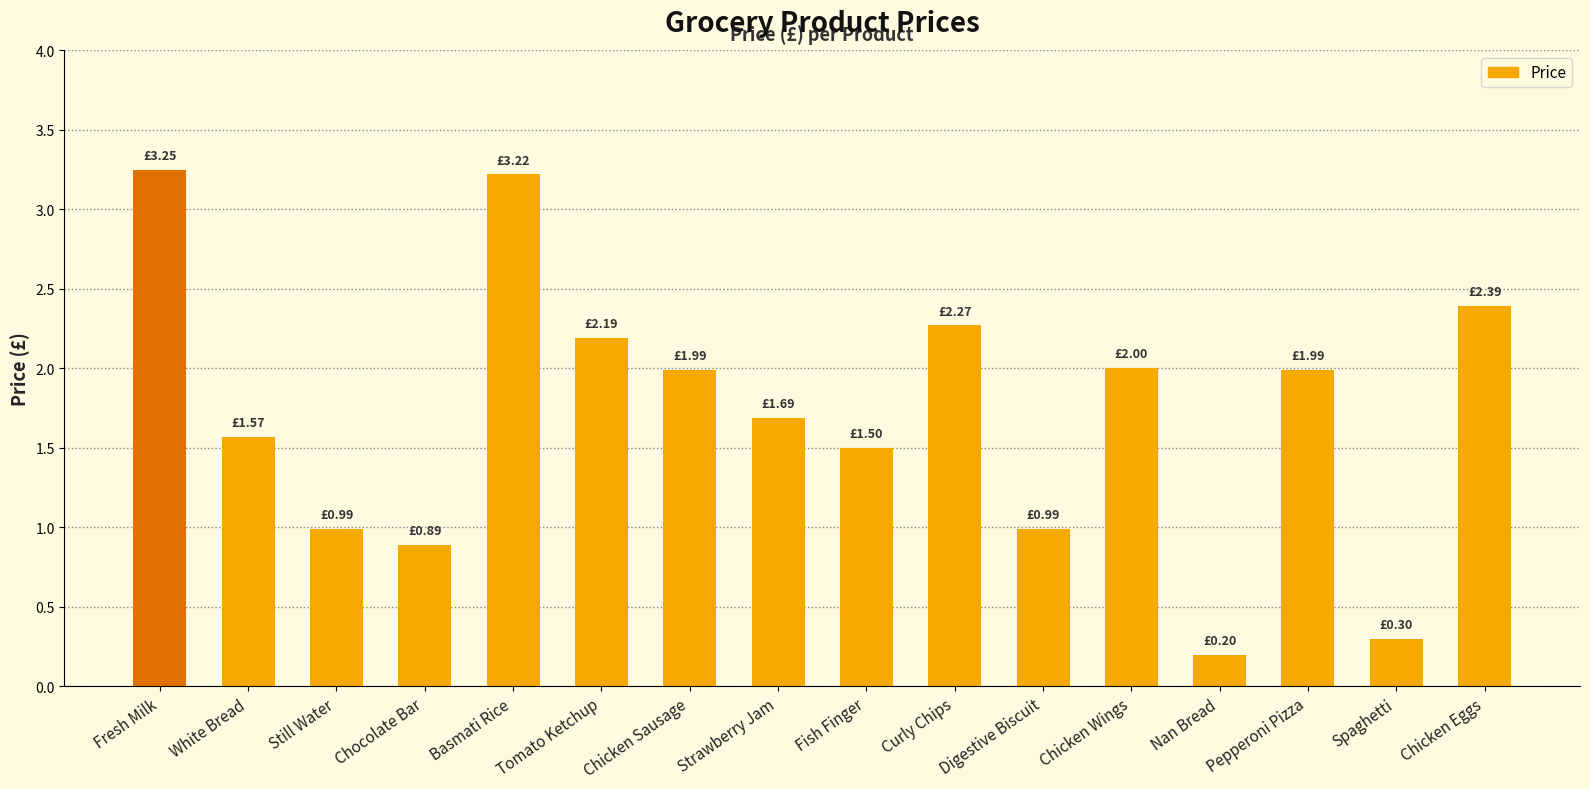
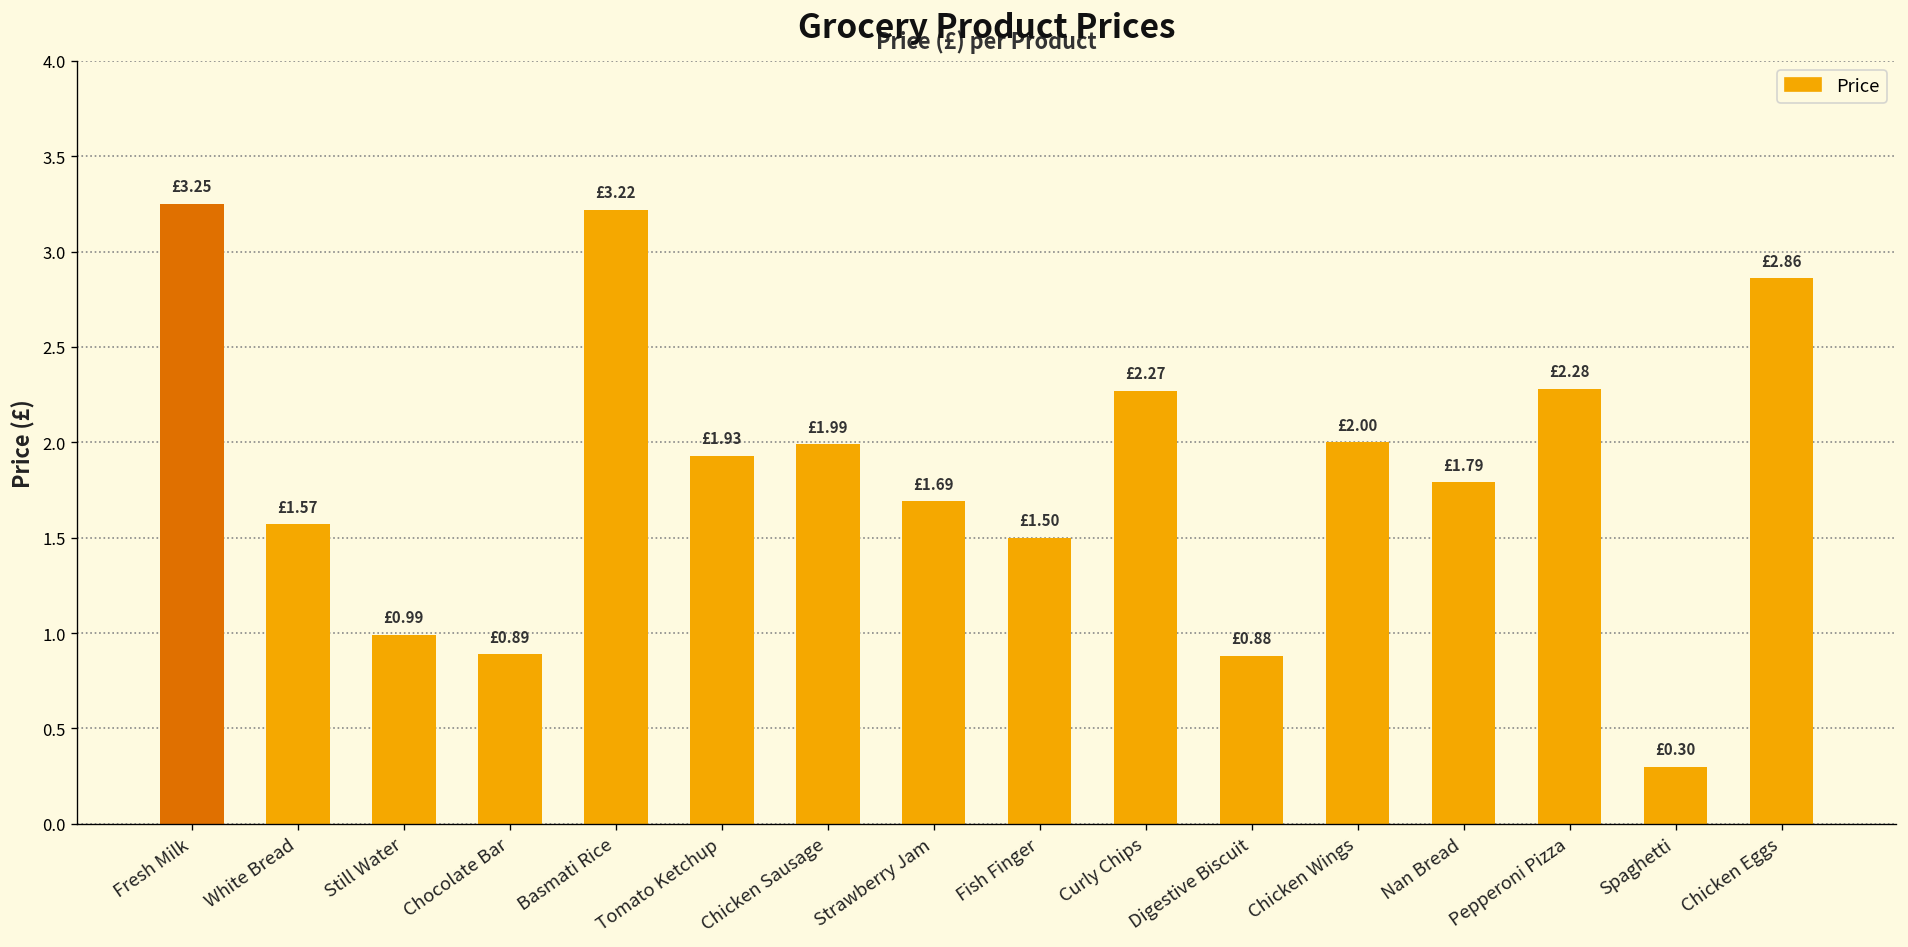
  {
    "Fresh Milk": "£3.25",
    "White Bread": "£1.57",
    "Still Water": "£0.99",
    "Chocolate Bar": "£0.89",
    "Basmati Rice": "£3.22",
-   "Tomato Ketchup": "£2.19",
+   "Tomato Ketchup": "£1.93",
    "Chicken Sausage": "£1.99",
    "Strawberry Jam": "£1.69",
    "Fish Finger": "£1.50",
    "Curly Chips": "£2.27",
-   "Digestive Biscuit": "£0.99",
+   "Digestive Biscuit": "£0.88",
    "Chicken Wings": "£2.00",
-   "Nan Bread": "£0.20",
-   "Pepperoni Pizza": "£1.99",
+   "Nan Bread": "£1.79",
+   "Pepperoni Pizza": "£2.28",
    "Spaghetti": "£0.30",
-   "Chicken Eggs": "£2.39"
+   "Chicken Eggs": "£2.86"
  }
